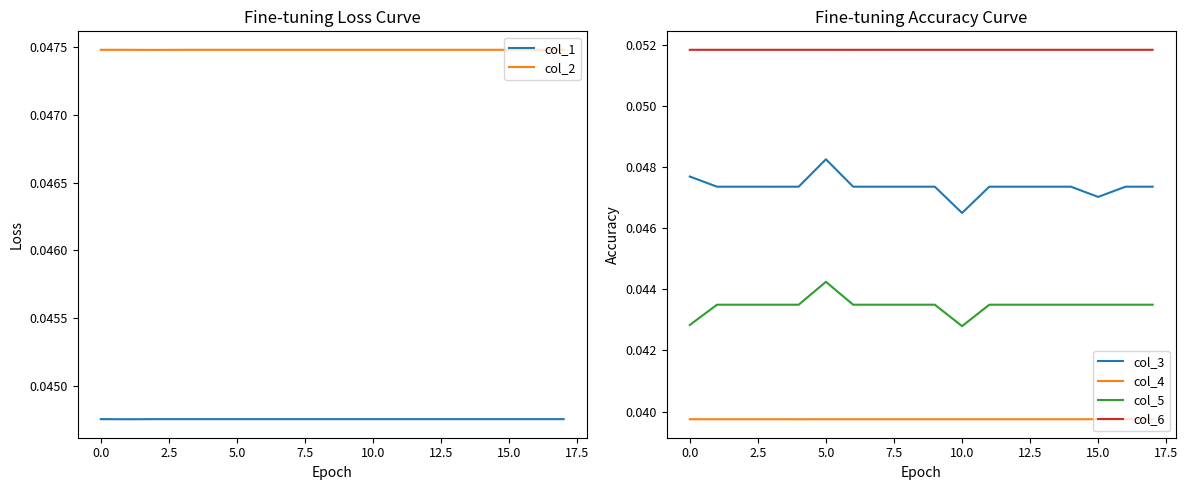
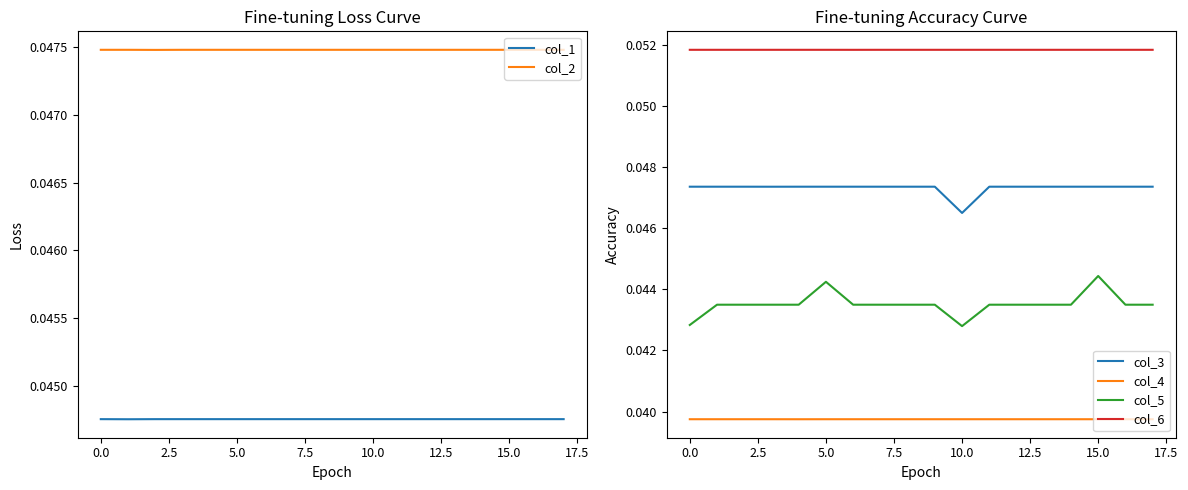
  {
    "Fine-tuning Loss Curve": {
      "col_1": {
        "0.0": 0.04475,
        "5.0": 0.04475,
        "10.0": 0.04475,
        "15.0": 0.04475
      },
      "col_2": {
        "0.0": 0.04748,
        "5.0": 0.04748,
        "10.0": 0.04748
      }
    },
    "Fine-tuning Accuracy Curve": {
      "col_3": {
-       "0.0": 0.0477,
-       "5.0": 0.0483,
+       "0.0": 0.0474,
+       "5.0": 0.0474,
        "10.0": 0.0465,
-       "15.0": 0.0470
+       "15.0": 0.0474
      },
      "col_4": {
        "0.0": 0.0398,
        "5.0": 0.0398,
        "10.0": 0.0398
      },
      "col_5": {
        "0.0": 0.0428,
        "5.0": 0.0442,
        "10.0": 0.0428,
-       "15.0": 0.0435
+       "15.0": 0.0444
      },
      "col_6": {
        "0.0": 0.0518,
        "5.0": 0.0518,
        "10.0": 0.0518,
        "15.0": 0.0518
      }
    }
  }
